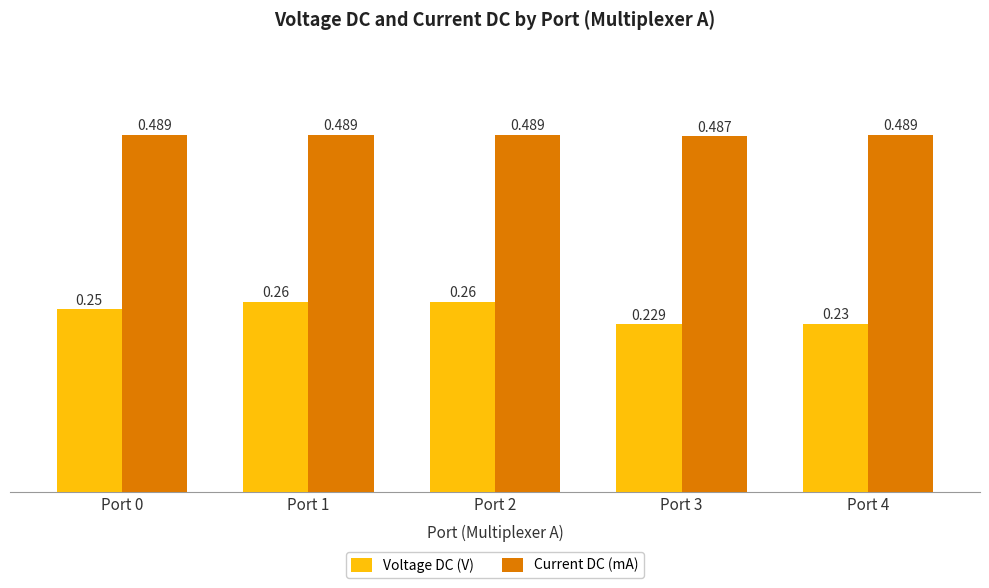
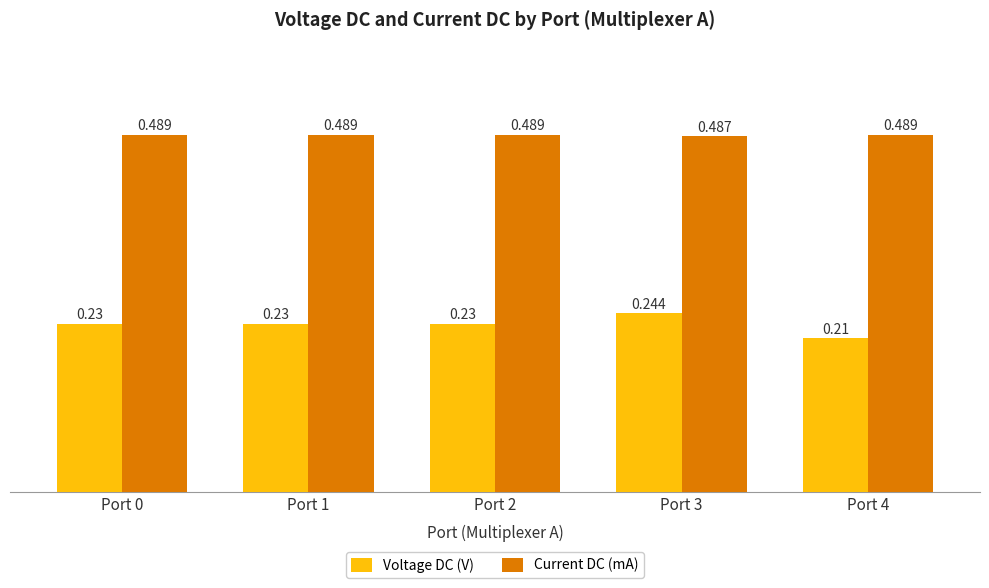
  {
    "Voltage DC (V)": {
-     "Port 0": 0.25,
-     "Port 1": 0.26,
-     "Port 2": 0.26,
-     "Port 3": 0.229,
-     "Port 4": 0.23
+     "Port 0": 0.23,
+     "Port 1": 0.23,
+     "Port 2": 0.23,
+     "Port 3": 0.244,
+     "Port 4": 0.21
    },
    "Current DC (mA)": {
      "Port 0": 0.489,
      "Port 1": 0.489,
      "Port 2": 0.489,
      "Port 3": 0.487,
      "Port 4": 0.489
    }
  }
